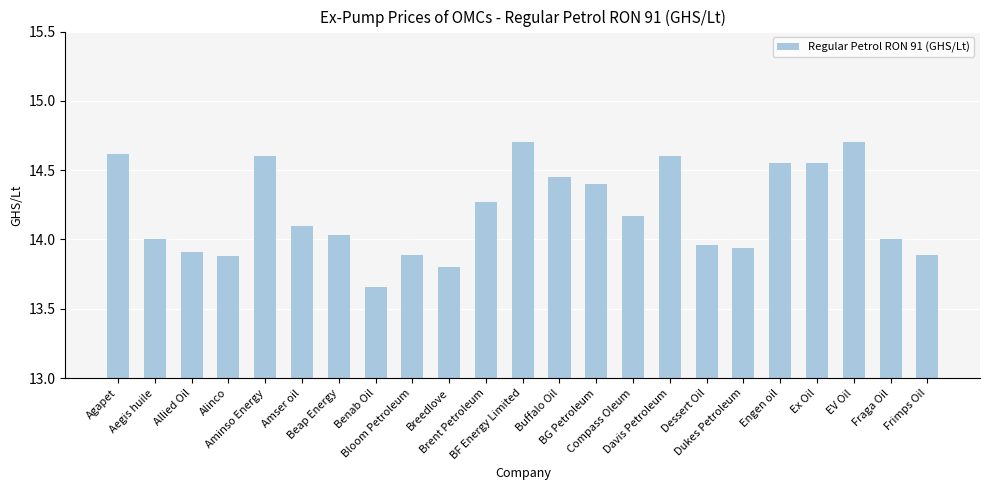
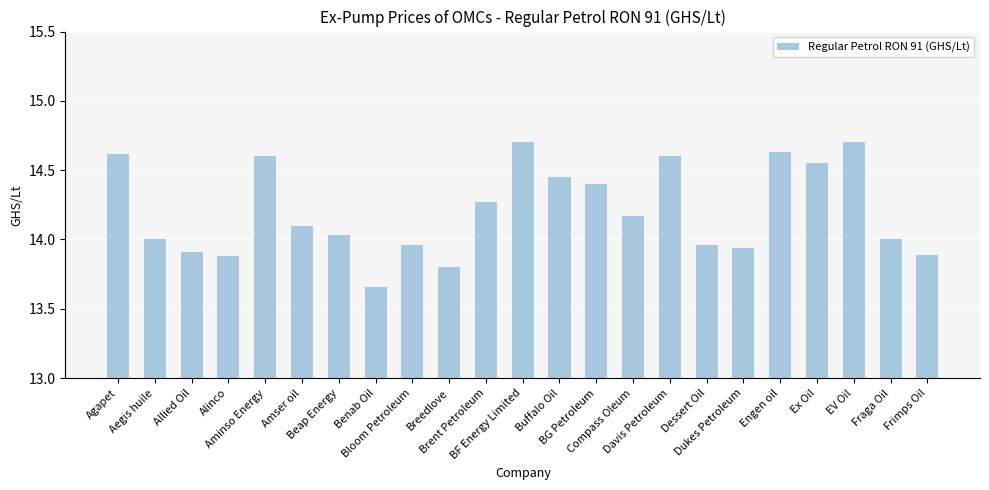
  {
    "Agapet": 14.62,
    "Aegis huile": 14.00,
    "Allied Oil": 13.91,
    "Alinco": 13.88,
    "Aminso Energy": 14.60,
    "Amser oil": 14.10,
    "Beap Energy": 14.03,
    "Benab Oil": 13.66,
-   "Bloom Petroleum": 13.89,
+   "Bloom Petroleum": 13.96,
    "Breedlove": 13.80,
    "Brent Petroleum": 14.27,
    "BF Energy Limited": 14.70,
    "Buffalo Oil": 14.45,
    "BG Petroleum": 14.40,
    "Compass Oleum": 14.17,
    "Davis Petroleum": 14.60,
    "Dessert Oil": 13.96,
    "Dukes Petroleum": 13.94,
-   "Engen oil": 14.55,
+   "Engen oil": 14.63,
    "Ex Oil": 14.55,
    "EV Oil": 14.70,
    "Fraga Oil": 14.00,
    "Frimps Oil": 13.89
  }
